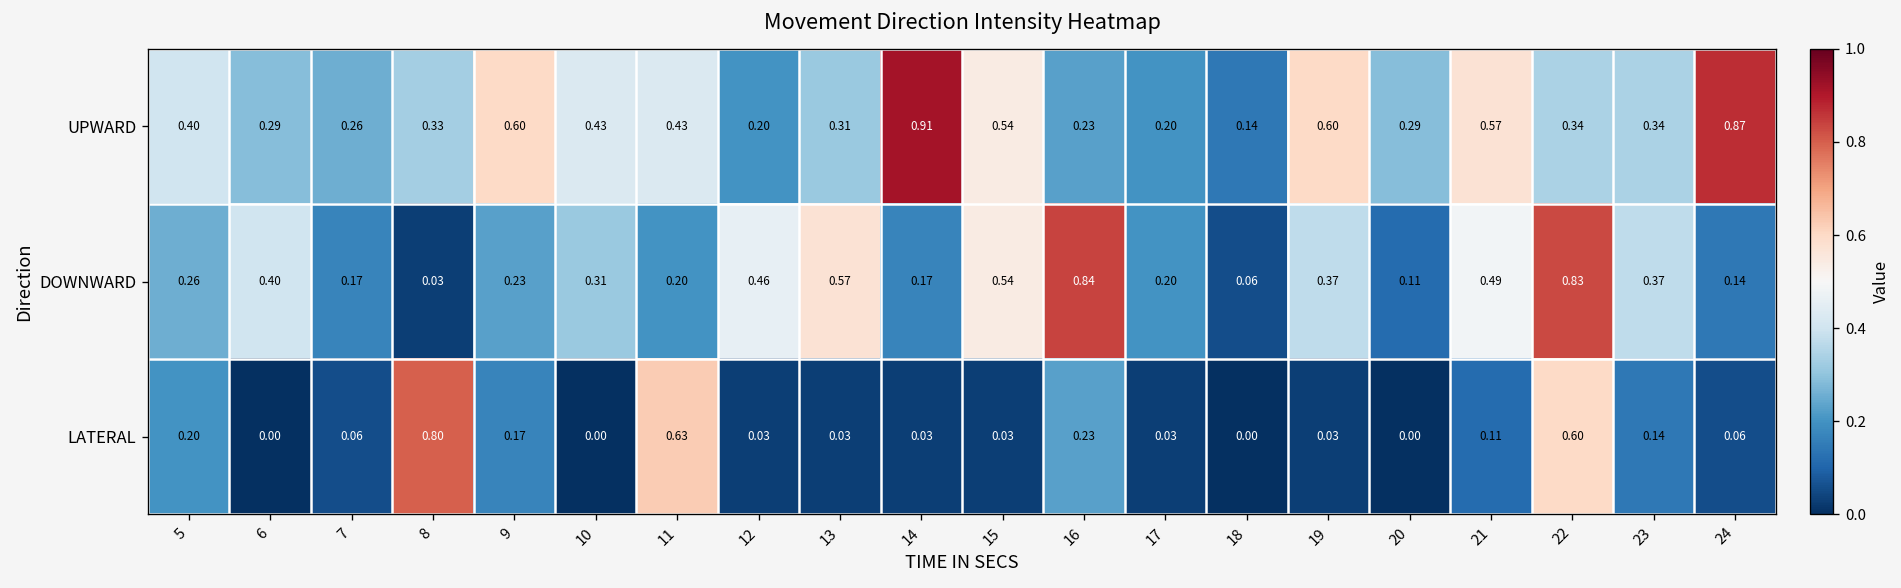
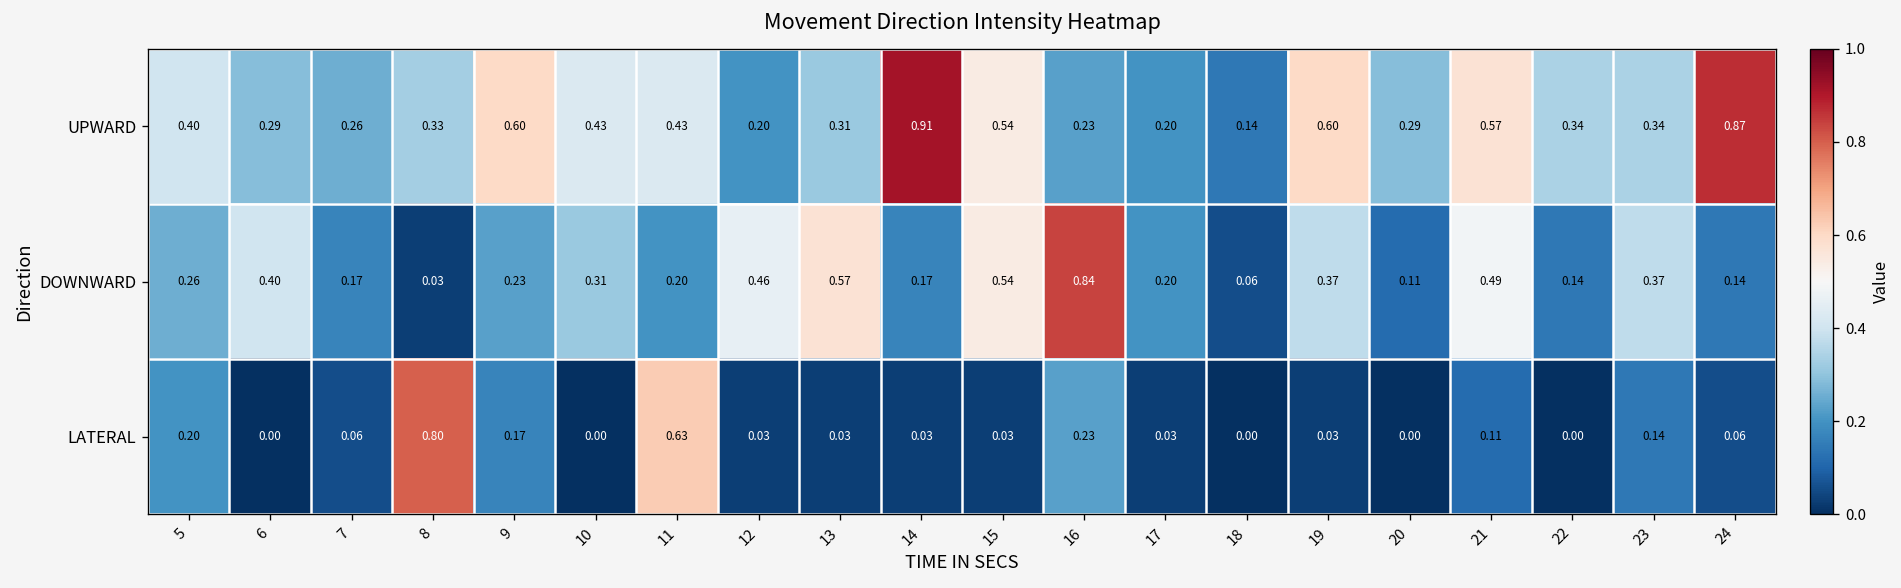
  {
    "UPWARD": {
      "5": 0.40,
      "6": 0.29,
      "7": 0.26,
      "8": 0.33,
      "9": 0.60,
      "10": 0.43,
      "11": 0.43,
      "12": 0.20,
      "13": 0.31,
      "14": 0.91,
      "15": 0.54,
      "16": 0.23,
      "17": 0.20,
      "18": 0.14,
      "19": 0.60,
      "20": 0.29,
      "21": 0.57,
      "22": 0.34,
      "23": 0.34,
      "24": 0.87
    },
    "DOWNWARD": {
      "5": 0.26,
      "6": 0.40,
      "7": 0.17,
      "8": 0.03,
      "9": 0.23,
      "10": 0.31,
      "11": 0.20,
      "12": 0.46,
      "13": 0.57,
      "14": 0.17,
      "15": 0.54,
      "16": 0.84,
      "17": 0.20,
      "18": 0.06,
      "19": 0.37,
      "20": 0.11,
      "21": 0.49,
-     "22": 0.83,
+     "22": 0.14,
      "23": 0.37,
      "24": 0.14
    },
    "LATERAL": {
      "5": 0.20,
      "6": 0.00,
      "7": 0.06,
      "8": 0.80,
      "9": 0.17,
      "10": 0.00,
      "11": 0.63,
      "12": 0.03,
      "13": 0.03,
      "14": 0.03,
      "15": 0.03,
      "16": 0.23,
      "17": 0.03,
      "18": 0.00,
      "19": 0.03,
      "20": 0.00,
      "21": 0.11,
-     "22": 0.60,
+     "22": 0.00,
      "23": 0.14,
      "24": 0.06
    }
  }
